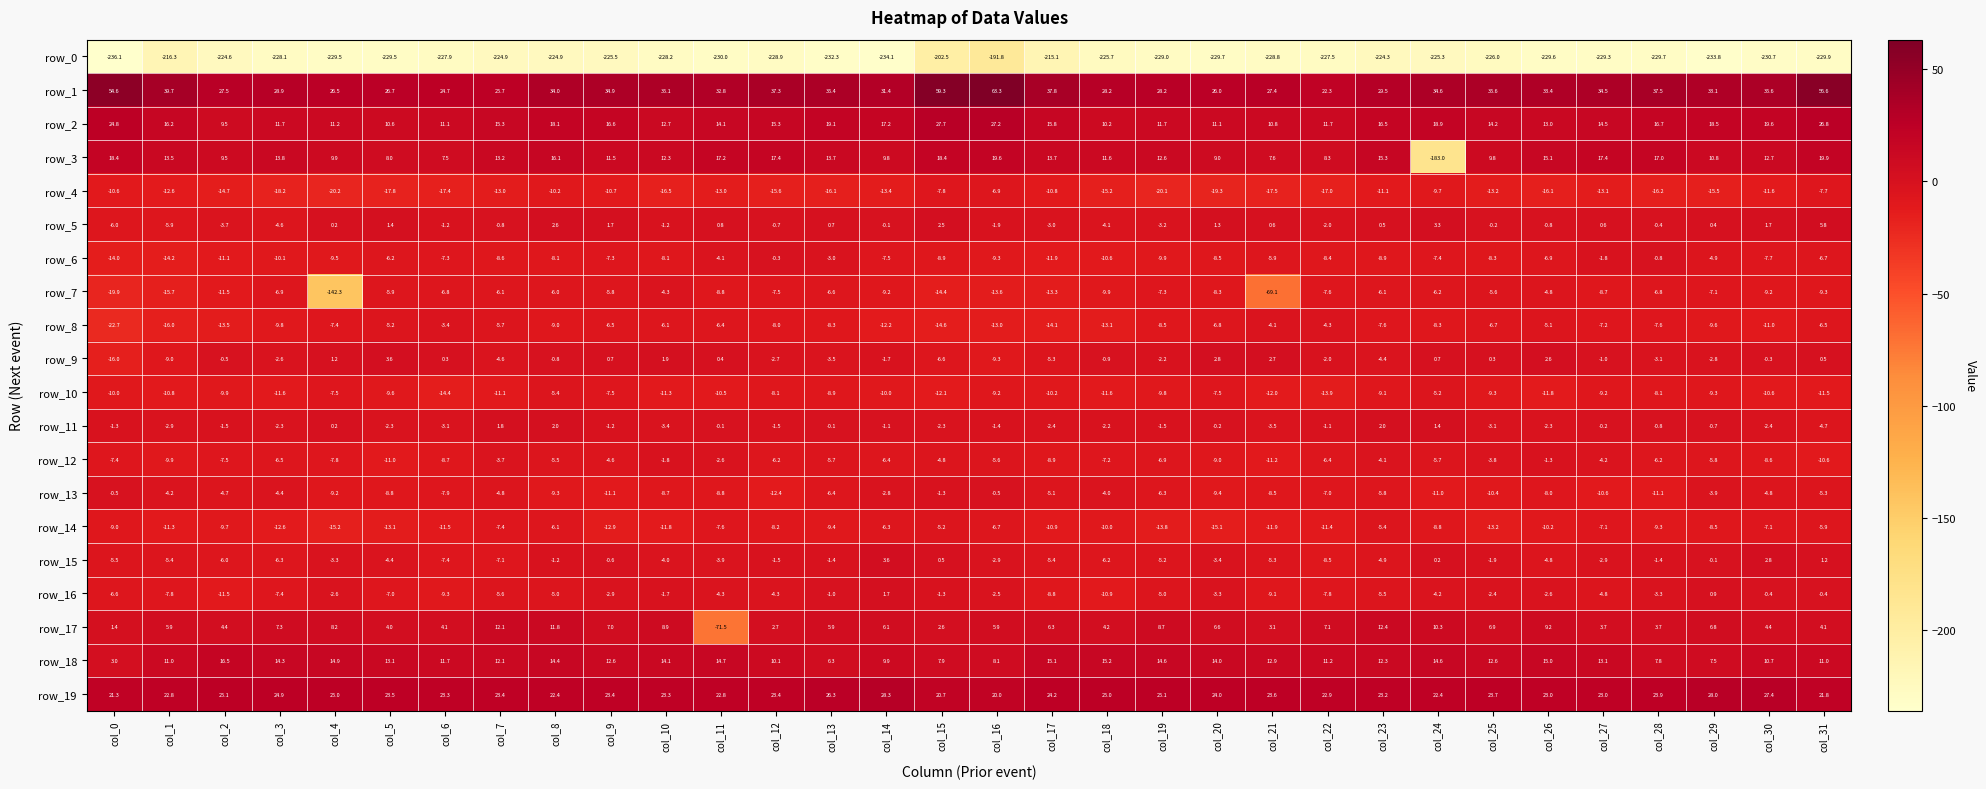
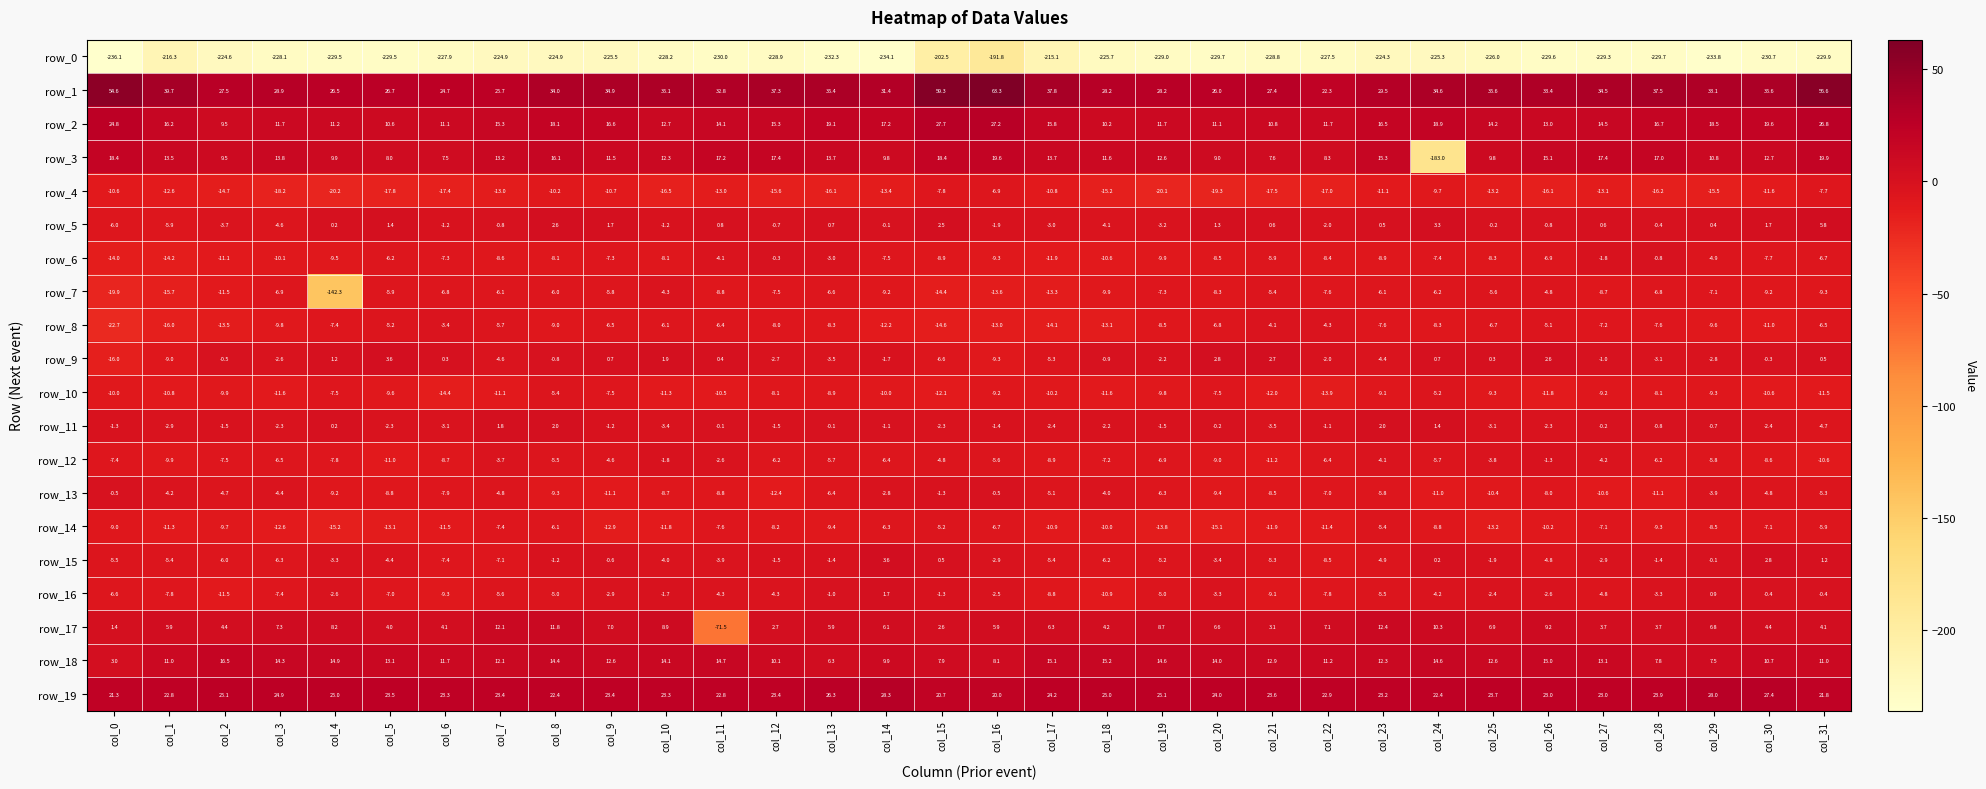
  {
    "row_7": {
      "col_0": -19.9,
      "col_1": -15.7,
      "col_2": -11.5,
      "col_3": -6.9,
      "col_4": -142.3,
      "col_5": -5.9,
      "col_6": -6.8,
      "col_7": -6.1,
      "col_8": -6.0,
      "col_9": -5.8,
      "col_10": -4.3,
      "col_11": -8.8,
      "col_12": -7.5,
      "col_13": -6.6,
      "col_14": -9.2,
      "col_15": -14.4,
      "col_16": -13.6,
      "col_17": -13.3,
      "col_18": -9.9,
      "col_19": -7.3,
      "col_20": -8.3,
-     "col_21": -69.1,
+     "col_21": -5.4,
      "col_22": -7.6,
      "col_23": -6.1,
      "col_24": -6.2,
      "col_25": -5.6,
      "col_26": -4.8,
      "col_27": -8.7,
      "col_28": -6.8,
      "col_29": -7.1,
      "col_30": -9.2,
      "col_31": -9.3
    }
  }
